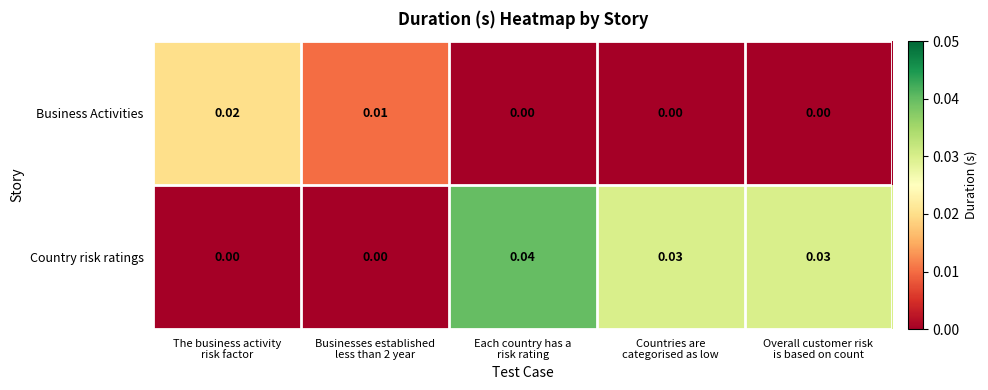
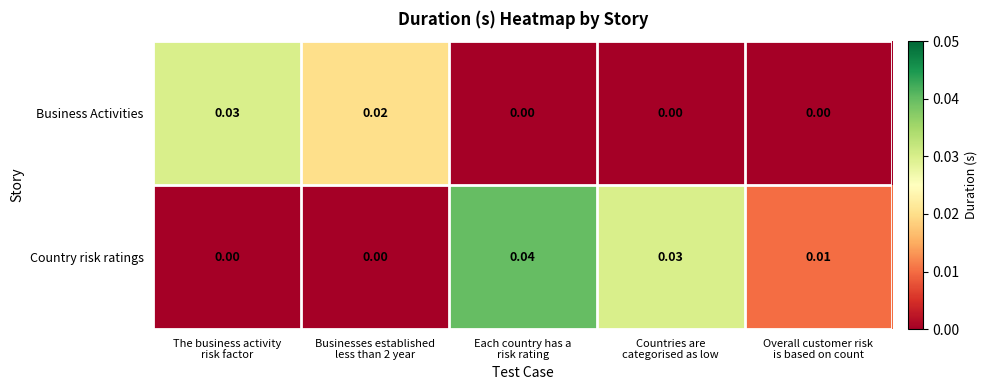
  {
    "Business Activities": {
-     "The business activity risk factor": 0.02,
-     "Businesses established less than 2 year": 0.01,
+     "The business activity risk factor": 0.03,
+     "Businesses established less than 2 year": 0.02,
      "Each country has a risk rating": 0.00,
      "Countries are categorised as low": 0.00,
      "Overall customer risk is based on count": 0.00
    },
    "Country risk ratings": {
      "The business activity risk factor": 0.00,
      "Businesses established less than 2 year": 0.00,
      "Each country has a risk rating": 0.04,
      "Countries are categorised as low": 0.03,
-     "Overall customer risk is based on count": 0.03
+     "Overall customer risk is based on count": 0.01
    }
  }
